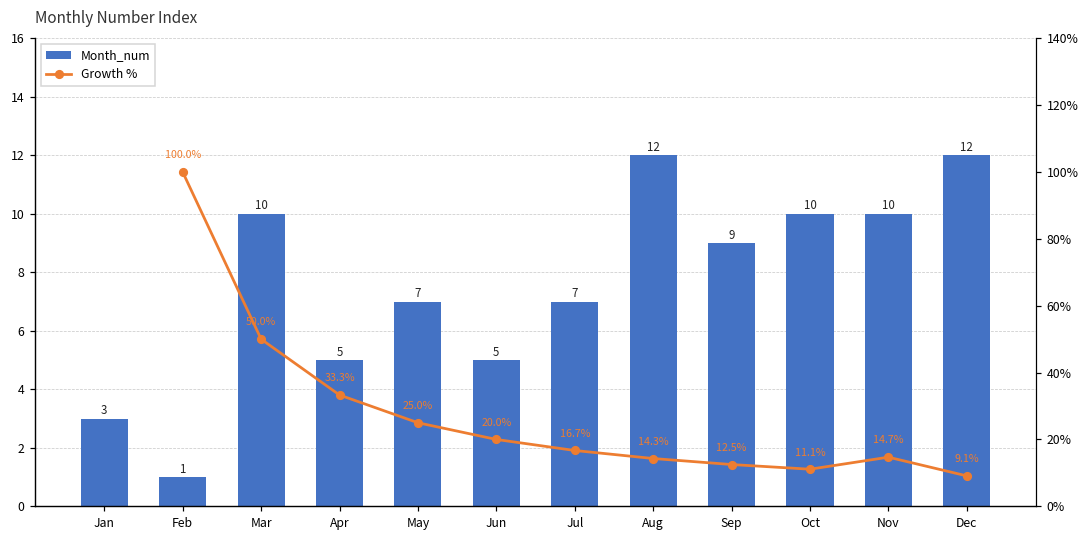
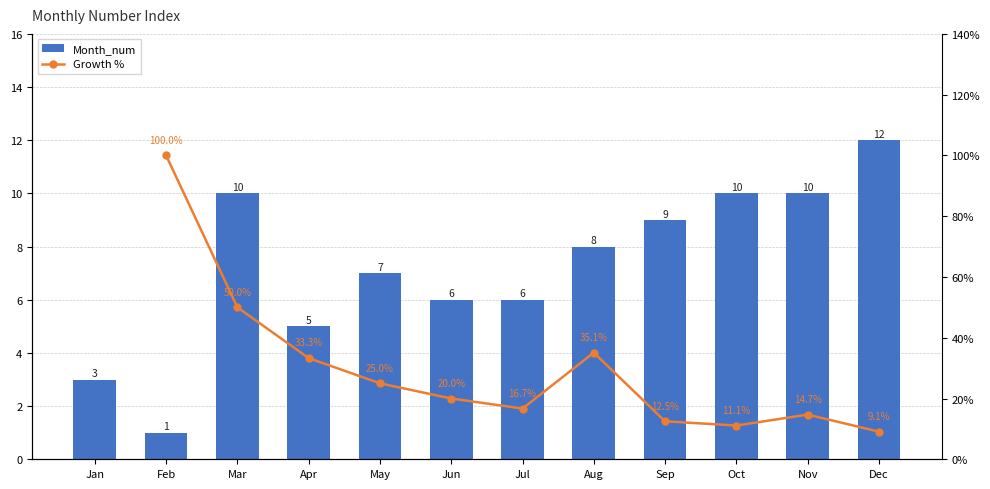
  {
    "Month_num": {
      "Jan": "3",
      "Feb": "1",
      "Mar": "10",
      "Apr": "5",
      "May": "7",
-     "Jun": "5",
-     "Jul": "7",
-     "Aug": "12",
+     "Jun": "6",
+     "Jul": "6",
+     "Aug": "8",
      "Sep": "9",
      "Oct": "10",
      "Nov": "10",
      "Dec": "12"
    },
    "Growth %": {
      "Feb": "100.0%",
      "Mar": "50.0%",
      "Apr": "33.3%",
      "May": "25.0%",
      "Jun": "20.0%",
      "Jul": "16.7%",
-     "Aug": "14.3%",
+     "Aug": "35.1%",
      "Sep": "12.5%",
      "Oct": "11.1%",
      "Nov": "14.7%",
      "Dec": "9.1%"
    }
  }
